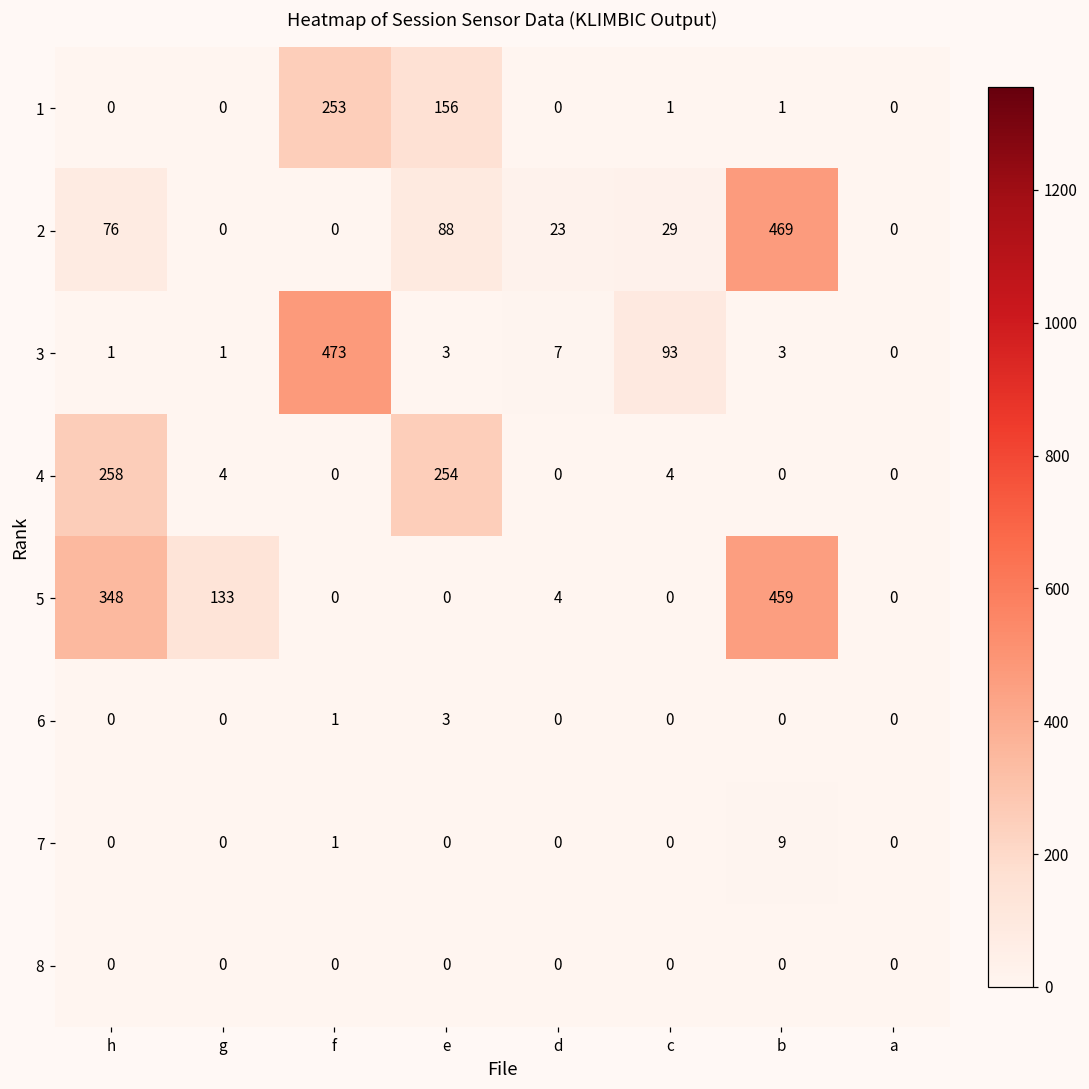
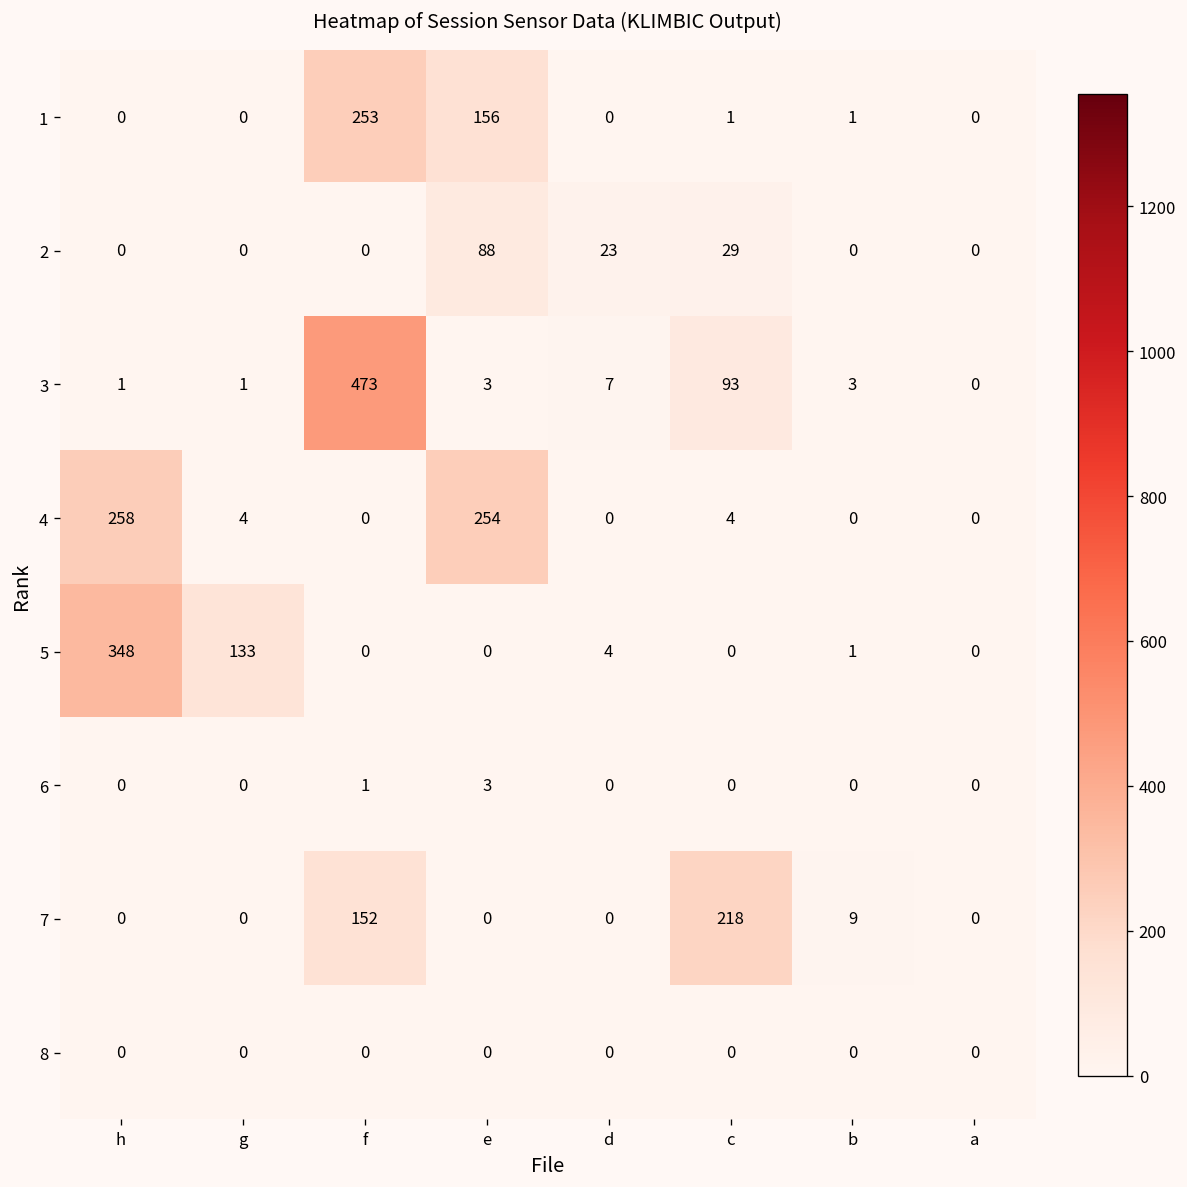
  {
    "1": {
      "h": 0,
      "g": 0,
      "f": 253,
      "e": 156,
      "d": 0,
      "c": 1,
      "b": 1,
      "a": 0
    },
    "2": {
-     "h": 76,
+     "h": 0,
      "g": 0,
      "f": 0,
      "e": 88,
      "d": 23,
      "c": 29,
-     "b": 469,
+     "b": 0,
      "a": 0
    },
    "3": {
      "h": 1,
      "g": 1,
      "f": 473,
      "e": 3,
      "d": 7,
      "c": 93,
      "b": 3,
      "a": 0
    },
    "4": {
      "h": 258,
      "g": 4,
      "f": 0,
      "e": 254,
      "d": 0,
      "c": 4,
      "b": 0,
      "a": 0
    },
    "5": {
      "h": 348,
      "g": 133,
      "f": 0,
      "e": 0,
      "d": 4,
      "c": 0,
-     "b": 459,
+     "b": 1,
      "a": 0
    },
    "6": {
      "h": 0,
      "g": 0,
      "f": 1,
      "e": 3,
      "d": 0,
      "c": 0,
      "b": 0,
      "a": 0
    },
    "7": {
      "h": 0,
      "g": 0,
-     "f": 1,
+     "f": 152,
      "e": 0,
      "d": 0,
-     "c": 0,
+     "c": 218,
      "b": 9,
      "a": 0
    },
    "8": {
      "h": 0,
      "g": 0,
      "f": 0,
      "e": 0,
      "d": 0,
      "c": 0,
      "b": 0,
      "a": 0
    }
  }
